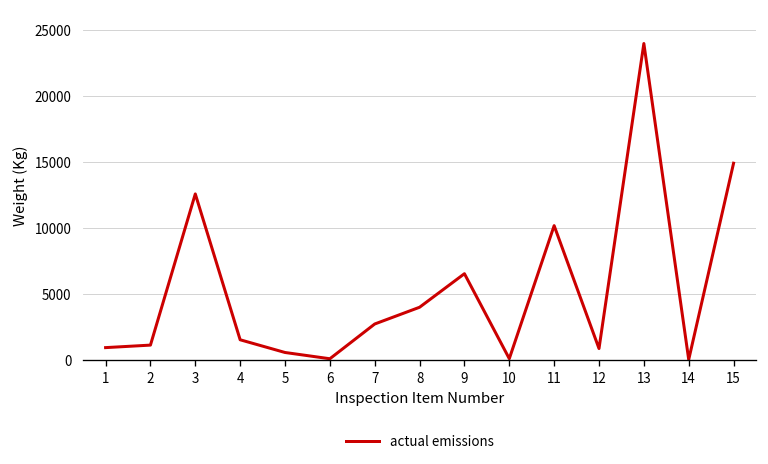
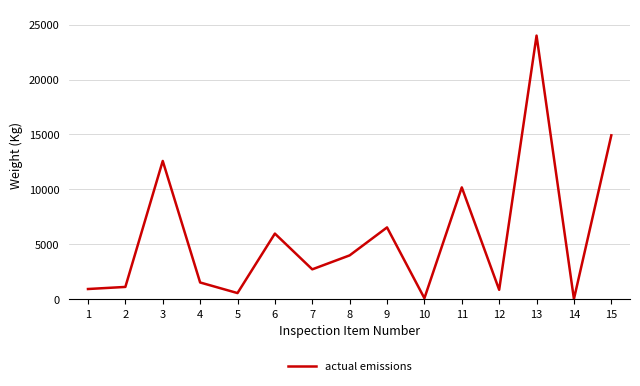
  {
    "1": 900,
    "2": 1100,
    "3": 12600,
    "4": 1500,
    "5": 600,
-   "6": 100,
+   "6": 6000,
    "7": 2700,
    "8": 4000,
    "9": 6500,
    "10": 100,
    "11": 10200,
    "12": 900,
    "13": 24000,
    "14": 0,
    "15": 14900
  }
